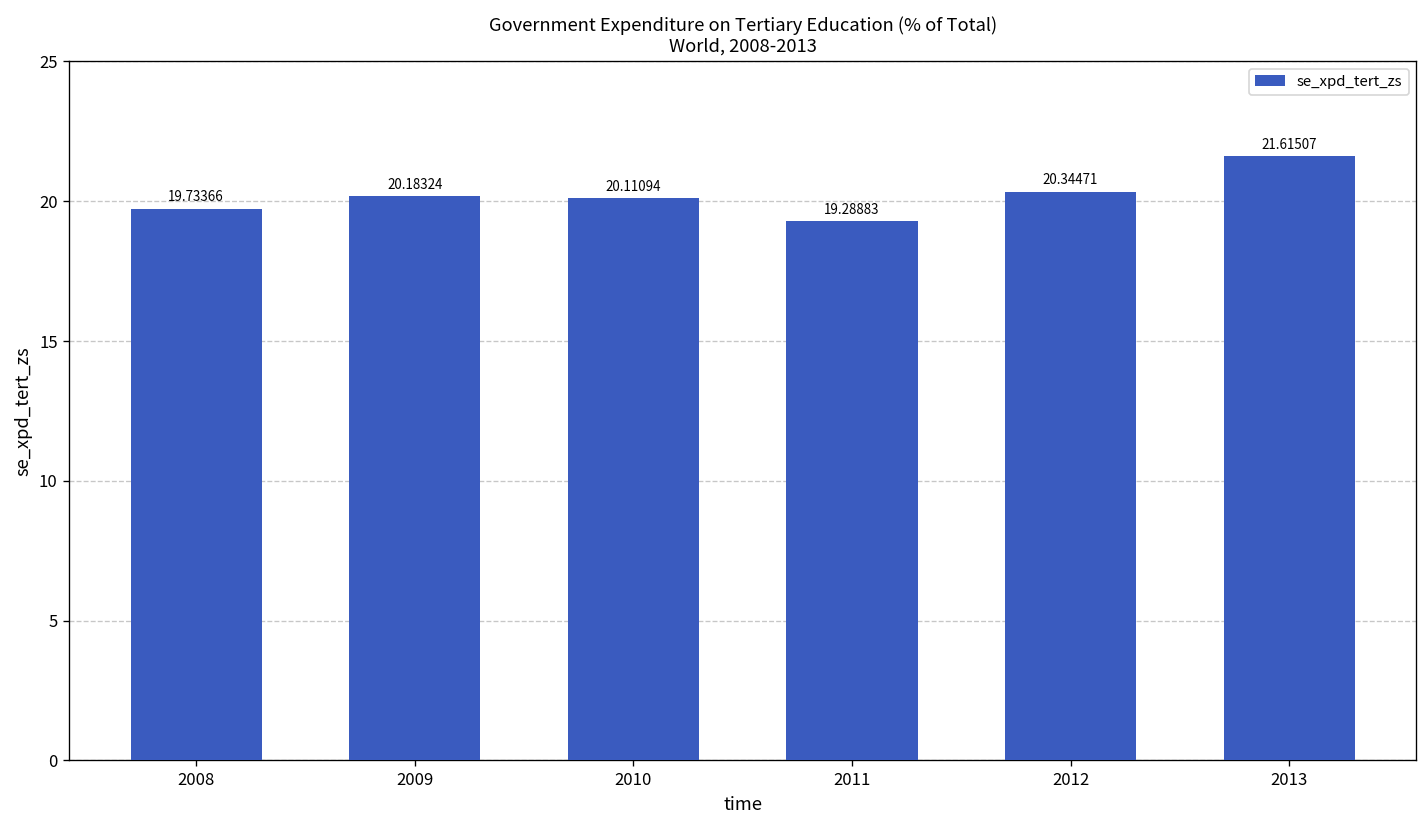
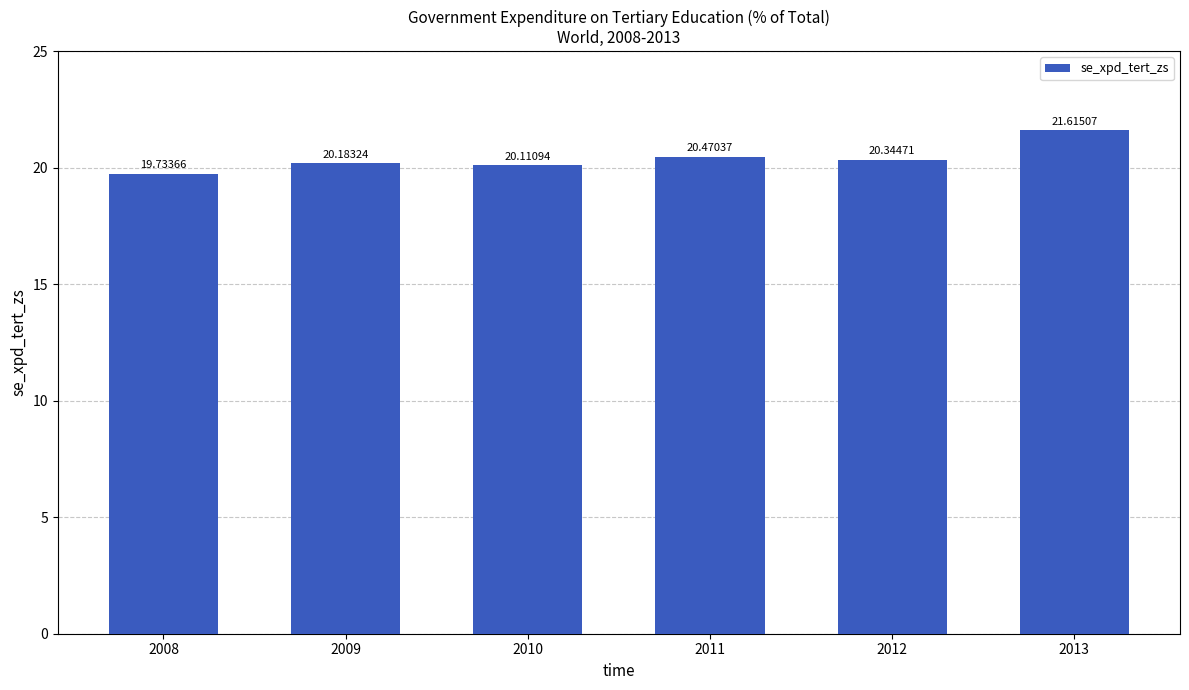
  {
    "2008": 19.73366,
    "2009": 20.18324,
    "2010": 20.11094,
-   "2011": 19.28883,
+   "2011": 20.47037,
    "2012": 20.34471,
    "2013": 21.61507
  }
